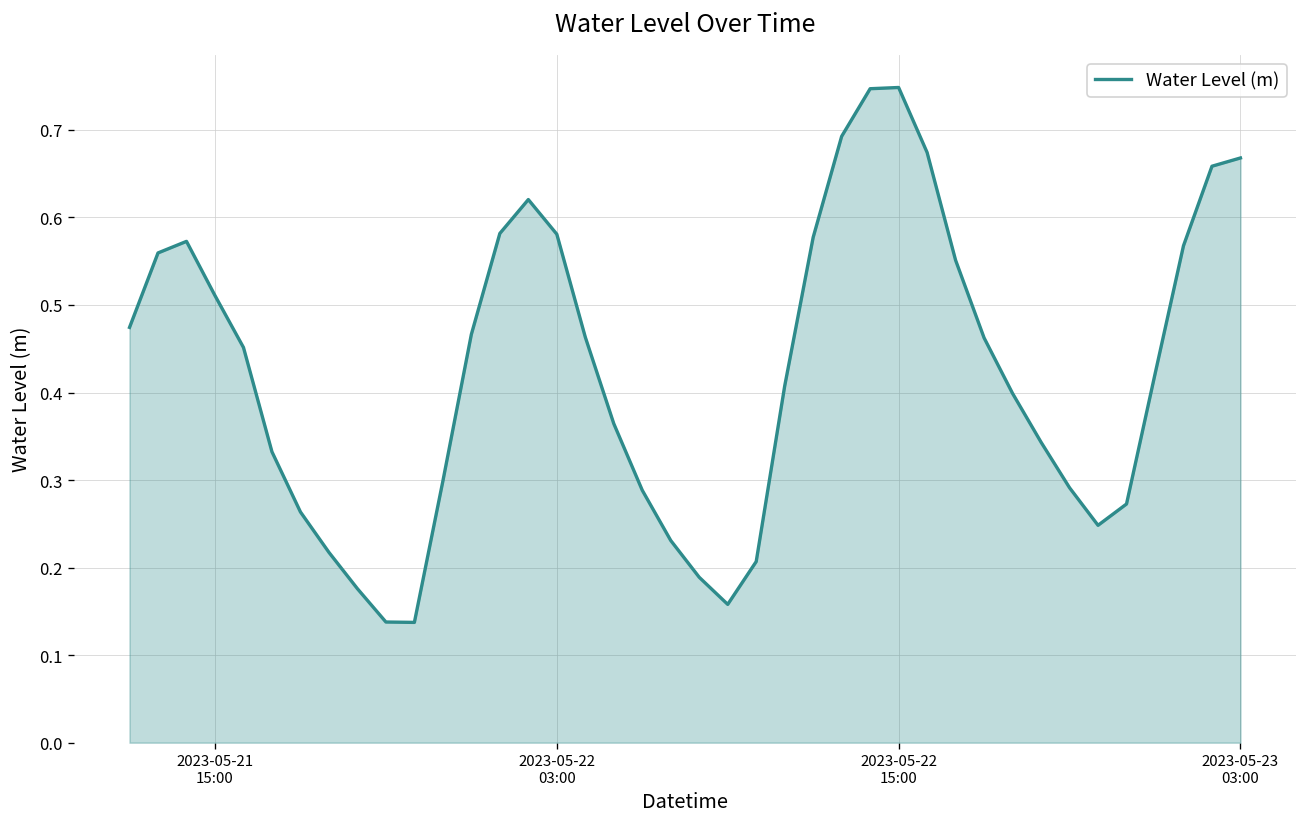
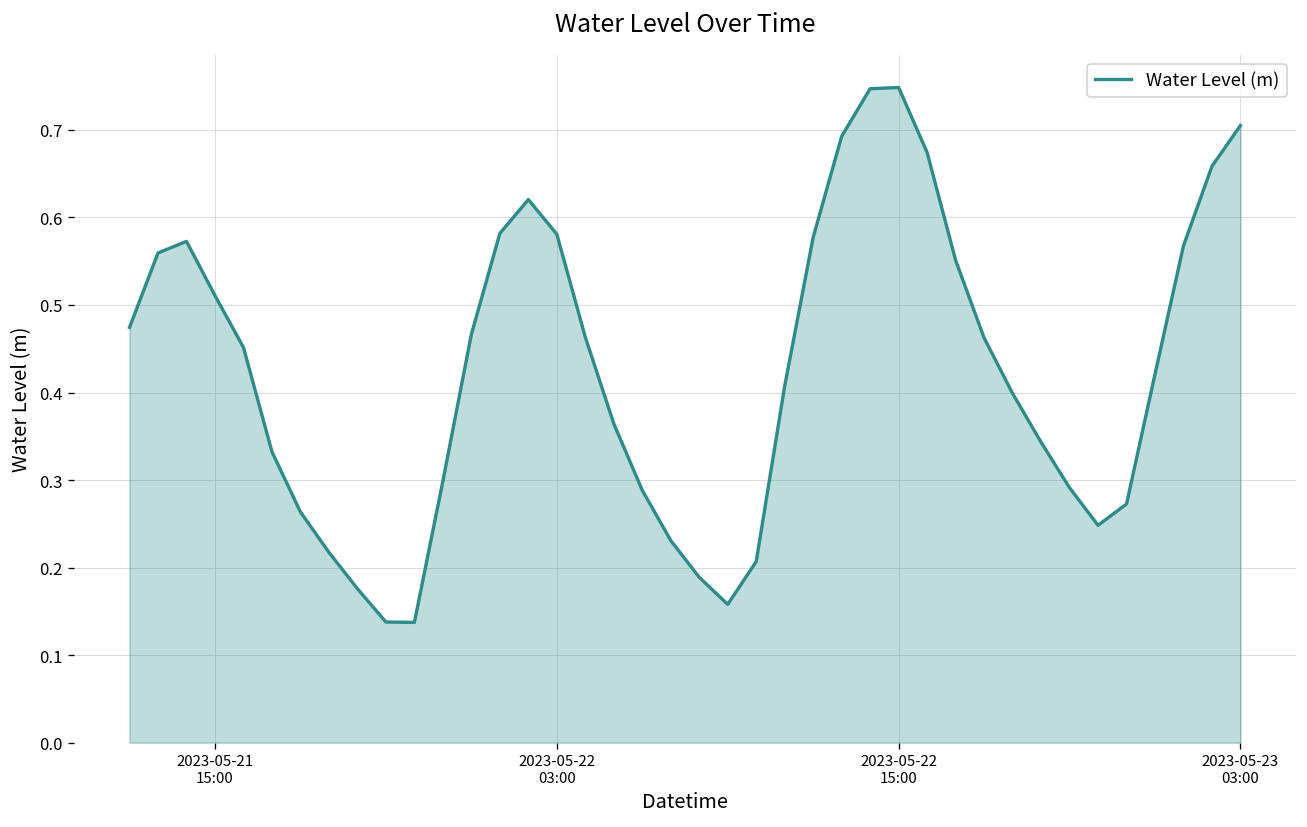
  {
    "2023-05-21 15:00": 0.51,
    "2023-05-22 03:00": 0.58,
    "2023-05-22 15:00": 0.75,
-   "2023-05-23 03:00": 0.67
+   "2023-05-23 03:00": 0.71
  }
